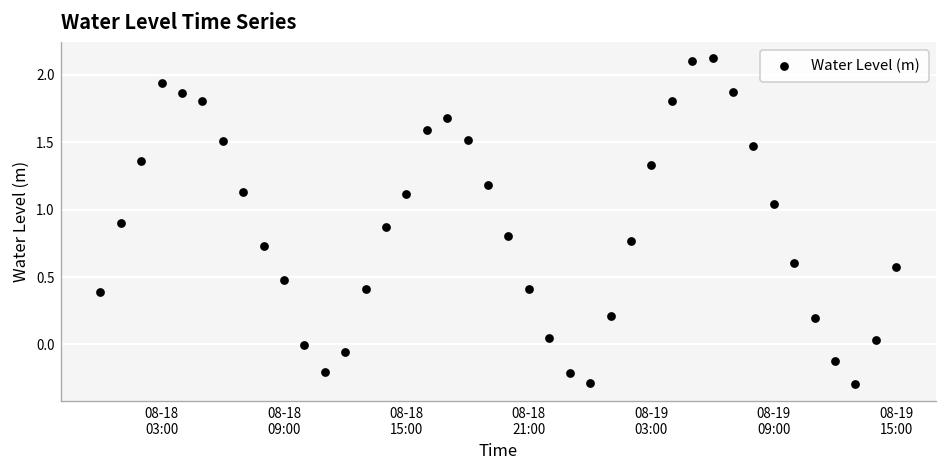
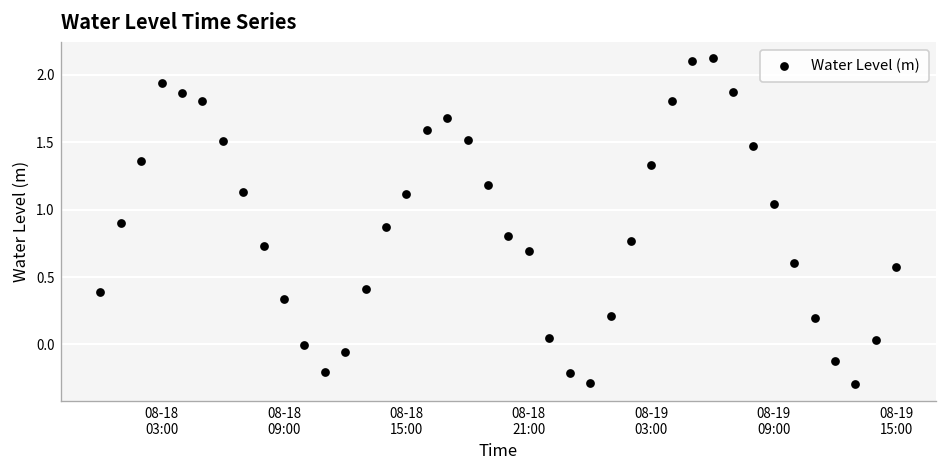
  {
-   "08-18 09:00": 0.48,
-   "08-18 21:00": 0.41
+   "08-18 09:00": 0.33,
+   "08-18 21:00": 0.70
  }
